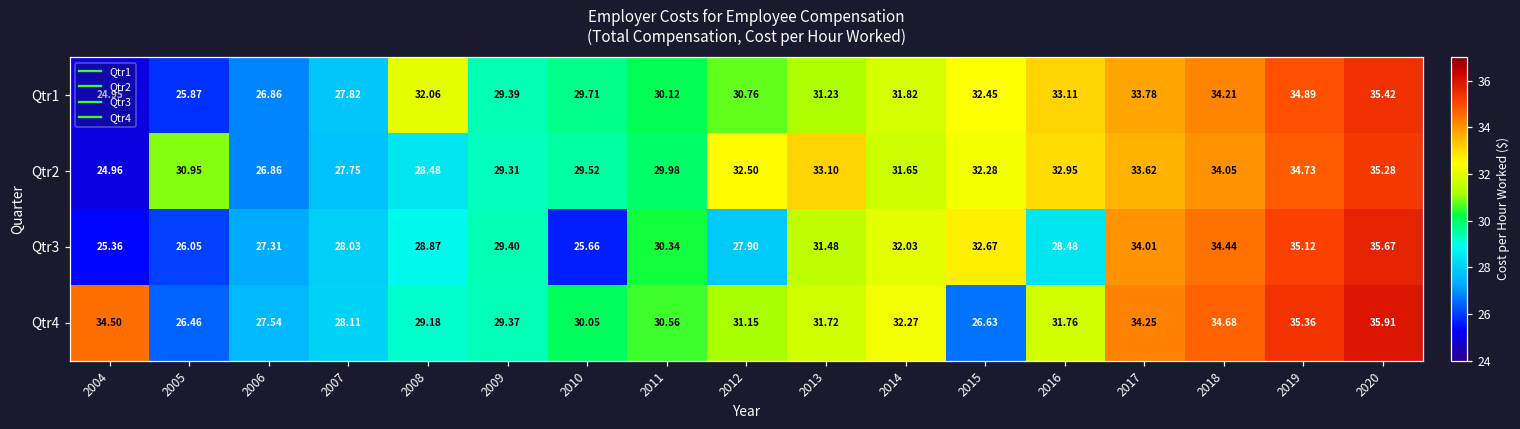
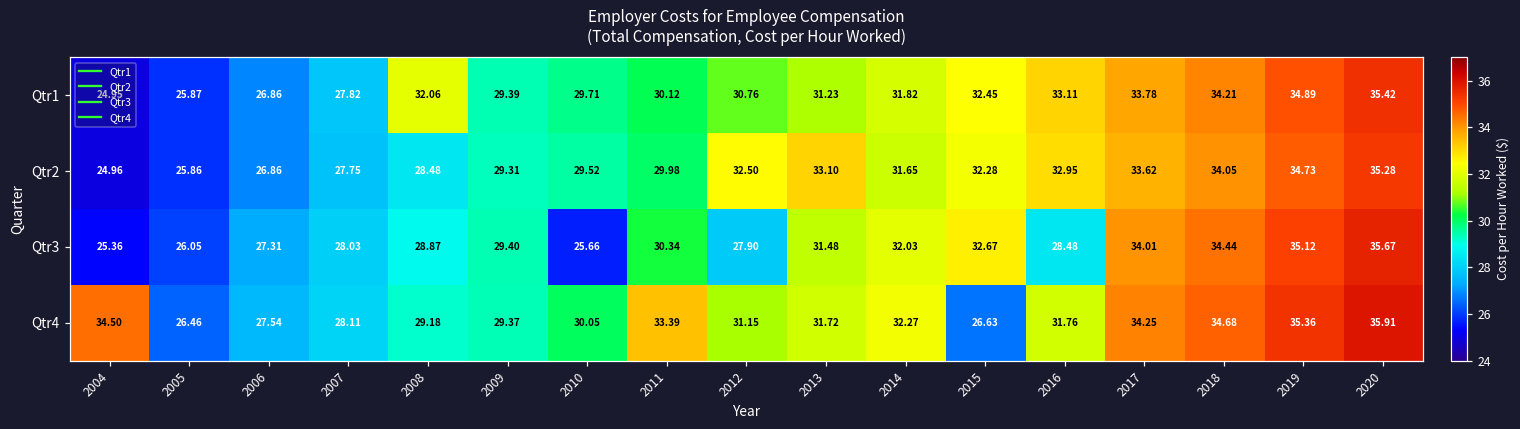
  {
    "Qtr1": {
      "2005": 25.87,
      "2006": 26.86,
      "2007": 27.82,
      "2008": 32.06,
      "2009": 29.39,
      "2010": 29.71,
      "2011": 30.12,
      "2012": 30.76,
      "2013": 31.23,
      "2014": 31.82,
      "2015": 32.45,
      "2016": 33.11,
      "2017": 33.78,
      "2018": 34.21,
      "2019": 34.89,
      "2020": 35.42
    },
    "Qtr2": {
      "2004": 24.96,
-     "2005": 30.95,
+     "2005": 25.86,
      "2006": 26.86,
      "2007": 27.75,
      "2008": 28.48,
      "2009": 29.31,
      "2010": 29.52,
      "2011": 29.98,
      "2012": 32.50,
      "2013": 33.10,
      "2014": 31.65,
      "2015": 32.28,
      "2016": 32.95,
      "2017": 33.62,
      "2018": 34.05,
      "2019": 34.73,
      "2020": 35.28
    },
    "Qtr3": {
      "2004": 25.36,
      "2005": 26.05,
      "2006": 27.31,
      "2007": 28.03,
      "2008": 28.87,
      "2009": 29.40,
      "2010": 25.66,
      "2011": 30.34,
      "2012": 27.90,
      "2013": 31.48,
      "2014": 32.03,
      "2015": 32.67,
      "2016": 28.48,
      "2017": 34.01,
      "2018": 34.44,
      "2019": 35.12,
      "2020": 35.67
    },
    "Qtr4": {
      "2004": 34.50,
      "2005": 26.46,
      "2006": 27.54,
      "2007": 28.11,
      "2008": 29.18,
      "2009": 29.37,
      "2010": 30.05,
-     "2011": 30.56,
+     "2011": 33.39,
      "2012": 31.15,
      "2013": 31.72,
      "2014": 32.27,
      "2015": 26.63,
      "2016": 31.76,
      "2017": 34.25,
      "2018": 34.68,
      "2019": 35.36,
      "2020": 35.91
    }
  }
